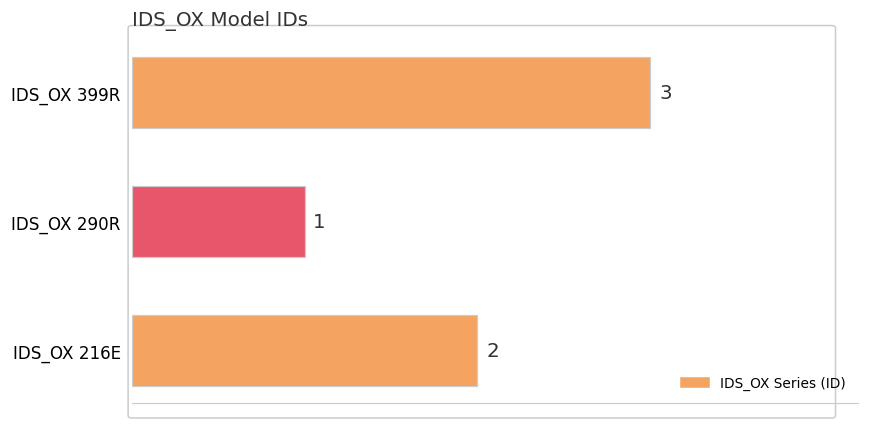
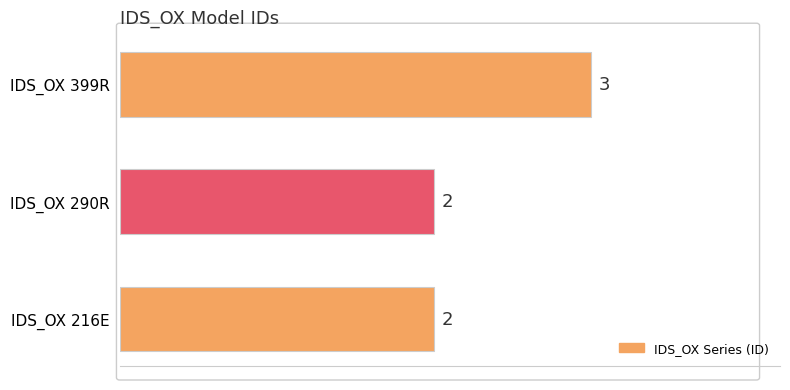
  {
    "IDS_OX 399R": 3,
-   "IDS_OX 290R": 1,
+   "IDS_OX 290R": 2,
    "IDS_OX 216E": 2
  }
